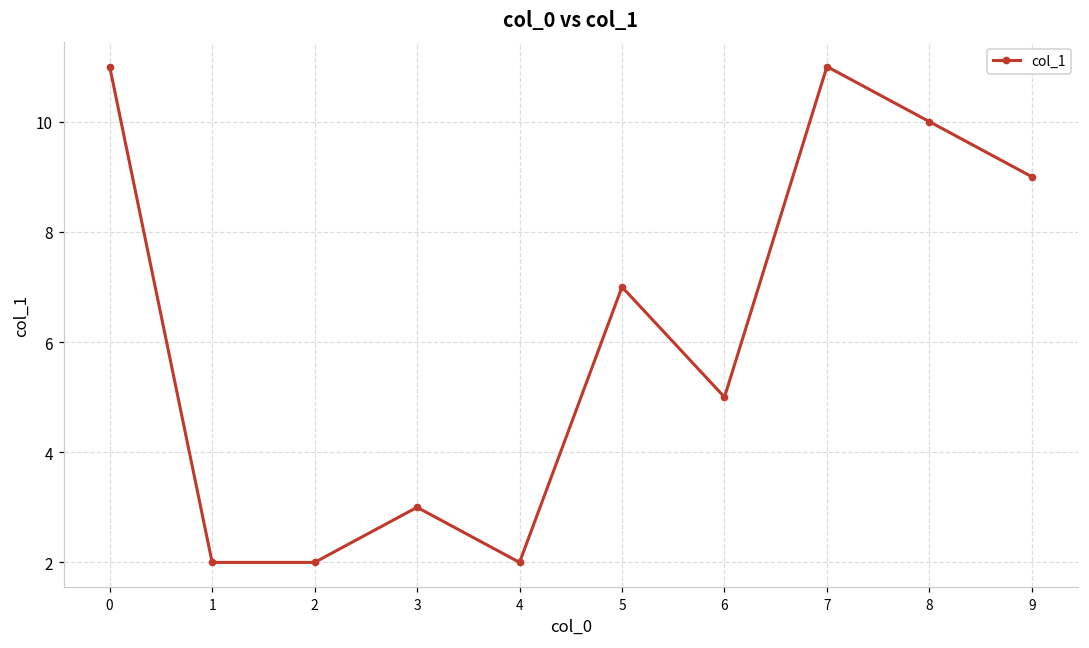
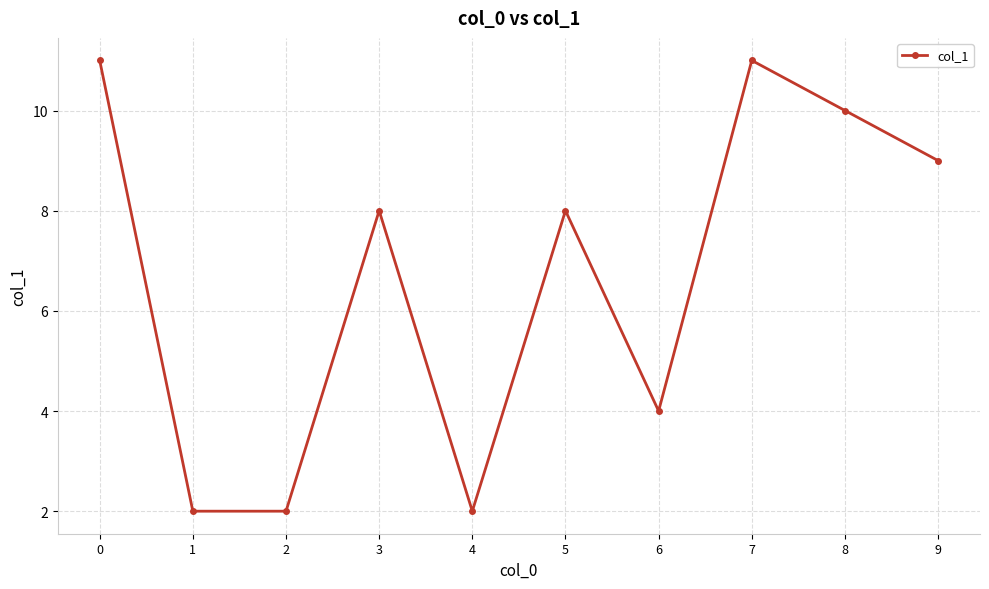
  {
    "0": 11,
    "1": 2,
    "2": 2,
-   "3": 3,
+   "3": 8,
    "4": 2,
-   "5": 7,
-   "6": 5,
+   "5": 8,
+   "6": 4,
    "7": 11,
    "8": 10,
    "9": 9
  }
